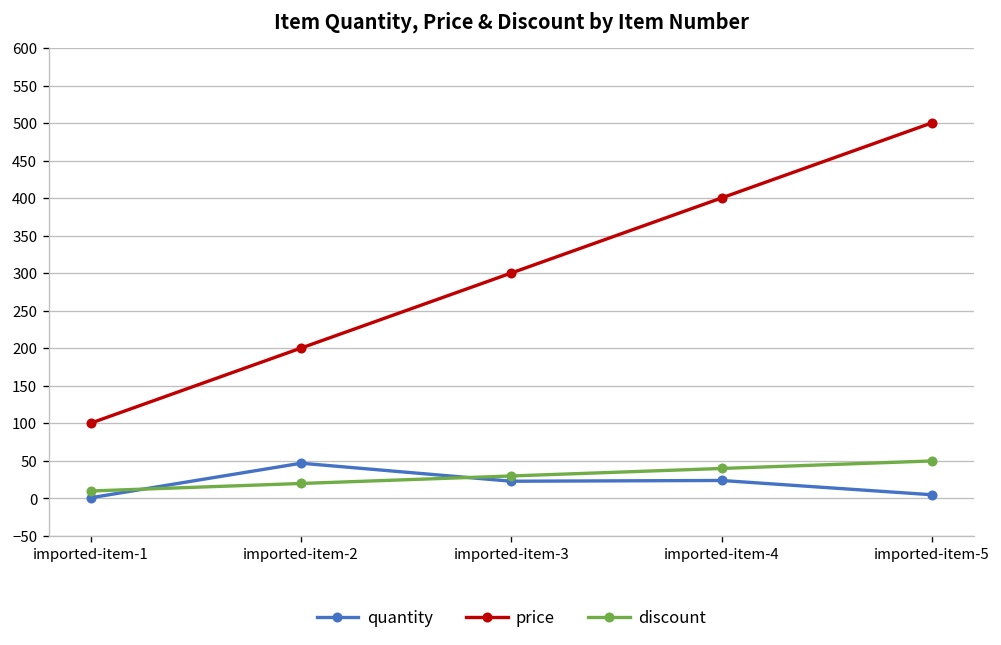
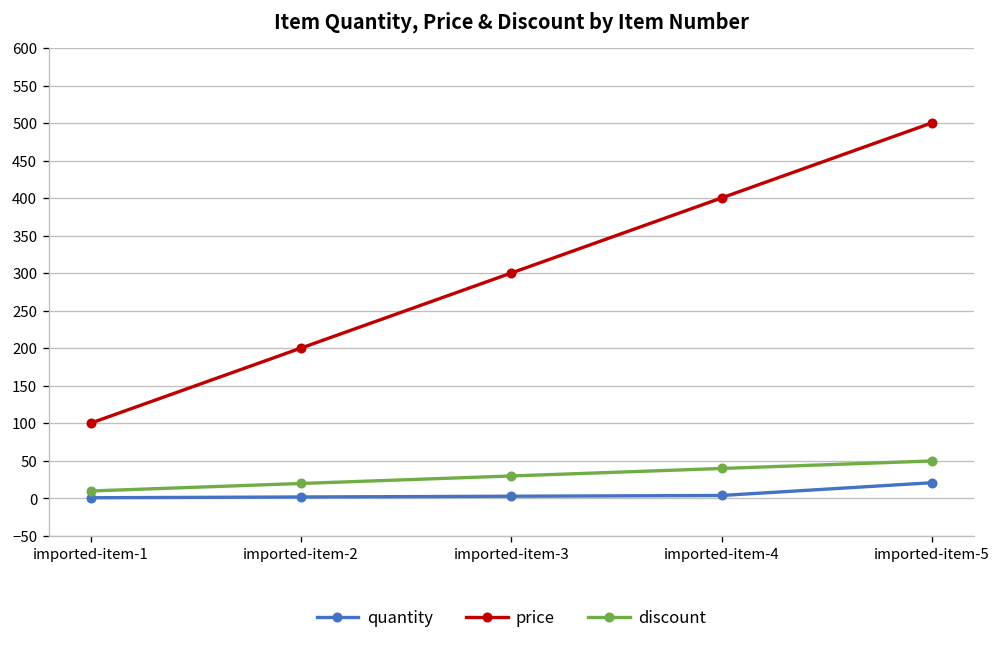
  {
    "quantity": {
      "imported-item-1": 0,
-     "imported-item-2": 50,
-     "imported-item-3": 20,
-     "imported-item-4": 20,
-     "imported-item-5": 10
+     "imported-item-2": 0,
+     "imported-item-3": 0,
+     "imported-item-4": 0,
+     "imported-item-5": 20
    },
    "price": {
      "imported-item-1": 100,
      "imported-item-2": 200,
      "imported-item-3": 300,
      "imported-item-4": 400,
      "imported-item-5": 500
    },
    "discount": {
      "imported-item-1": 10,
      "imported-item-2": 20,
      "imported-item-3": 30,
      "imported-item-4": 40,
      "imported-item-5": 50
    }
  }
